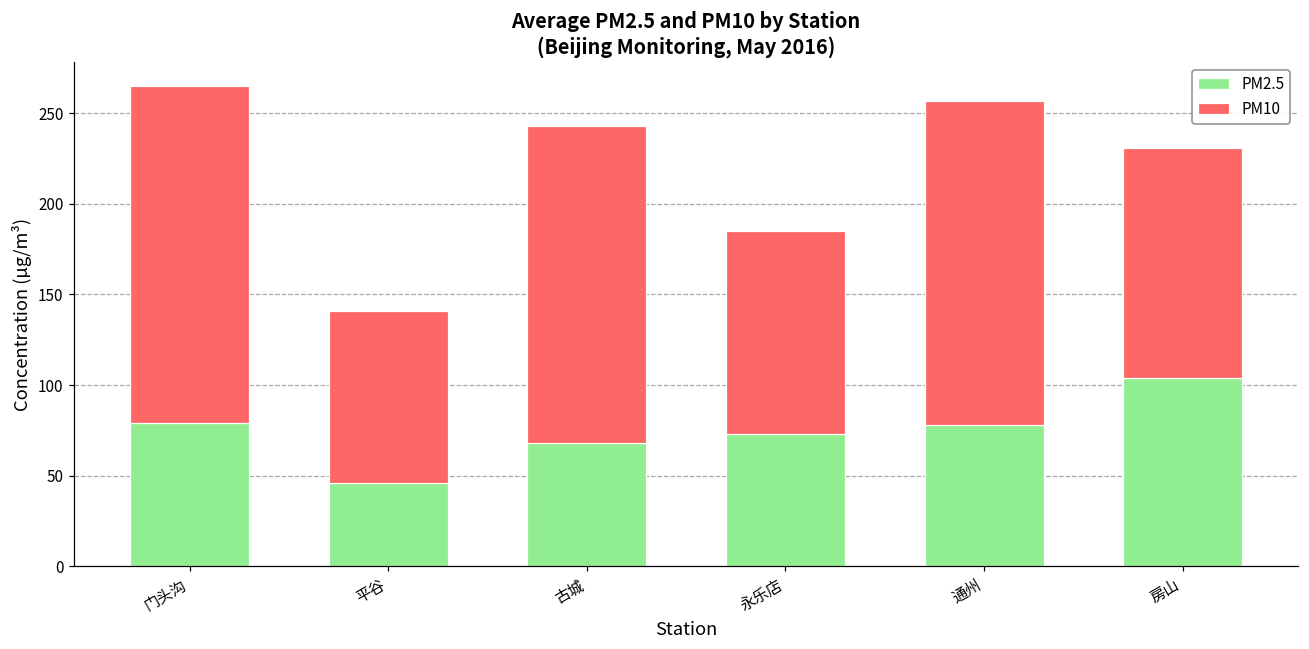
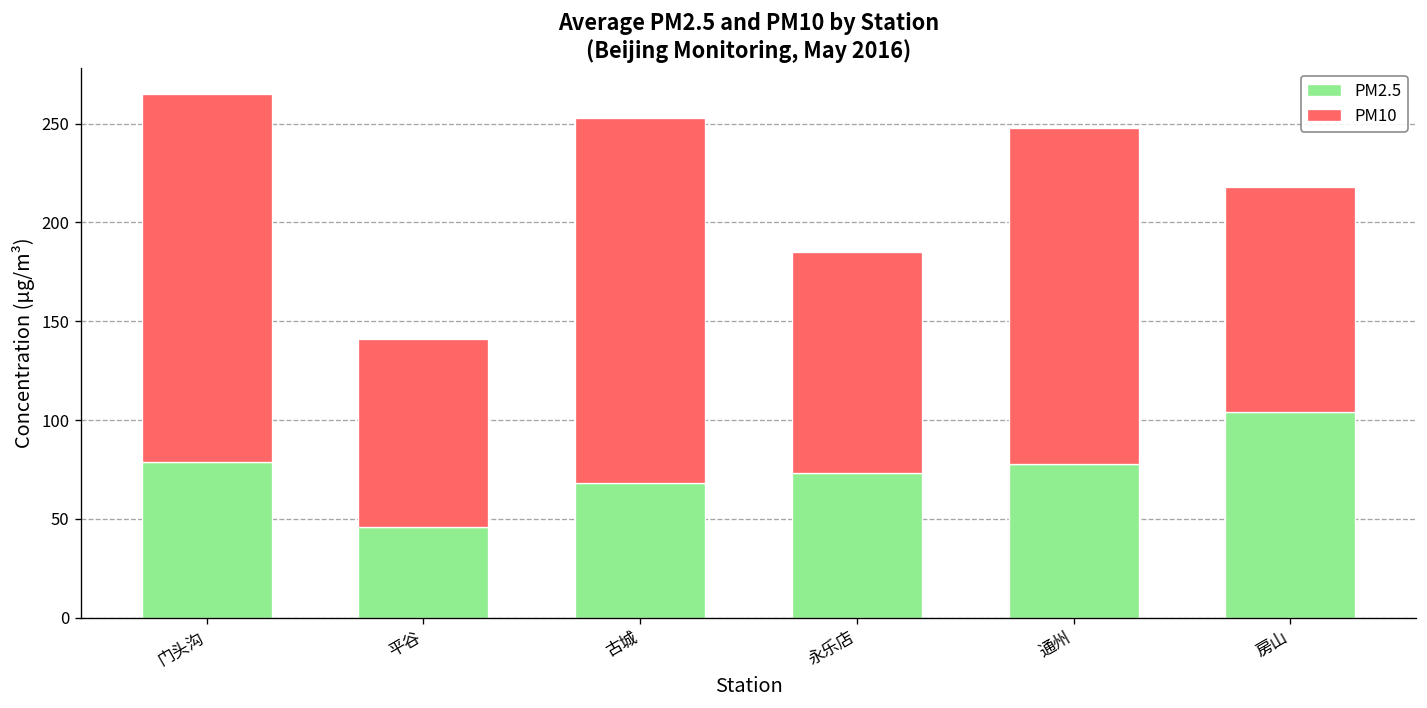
  {
    "PM2.5": {
      "门头沟": 79,
      "平谷": 46,
      "古城": 68,
      "永乐店": 73,
      "通州": 78,
      "房山": 104
    },
    "PM10": {
      "门头沟": 186,
      "平谷": 95,
-     "古城": 175,
+     "古城": 185,
      "永乐店": 112,
-     "通州": 179,
-     "房山": 127
+     "通州": 170,
+     "房山": 114
    }
  }
